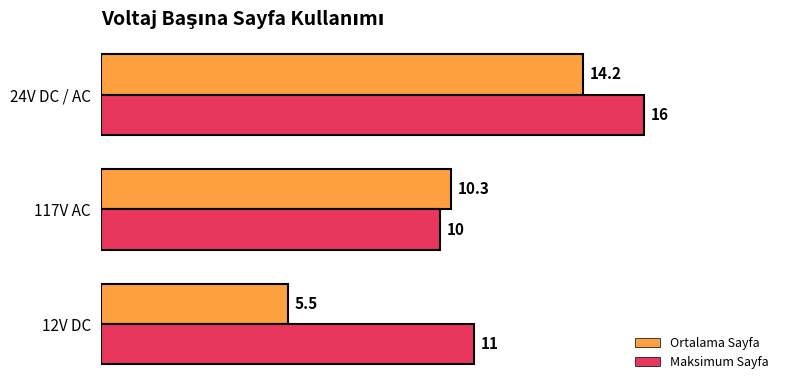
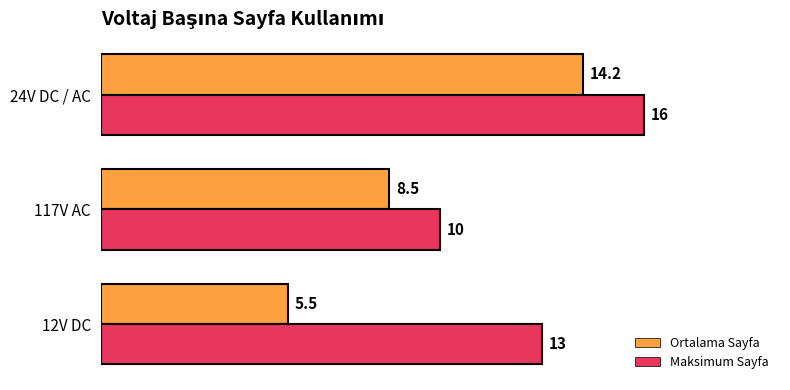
  {
    "Ortalama Sayfa": {
      "24V DC / AC": 14.2,
-     "117V AC": 10.3,
+     "117V AC": 8.5,
      "12V DC": 5.5
    },
    "Maksimum Sayfa": {
      "24V DC / AC": 16,
      "117V AC": 10,
-     "12V DC": 11
+     "12V DC": 13
    }
  }
